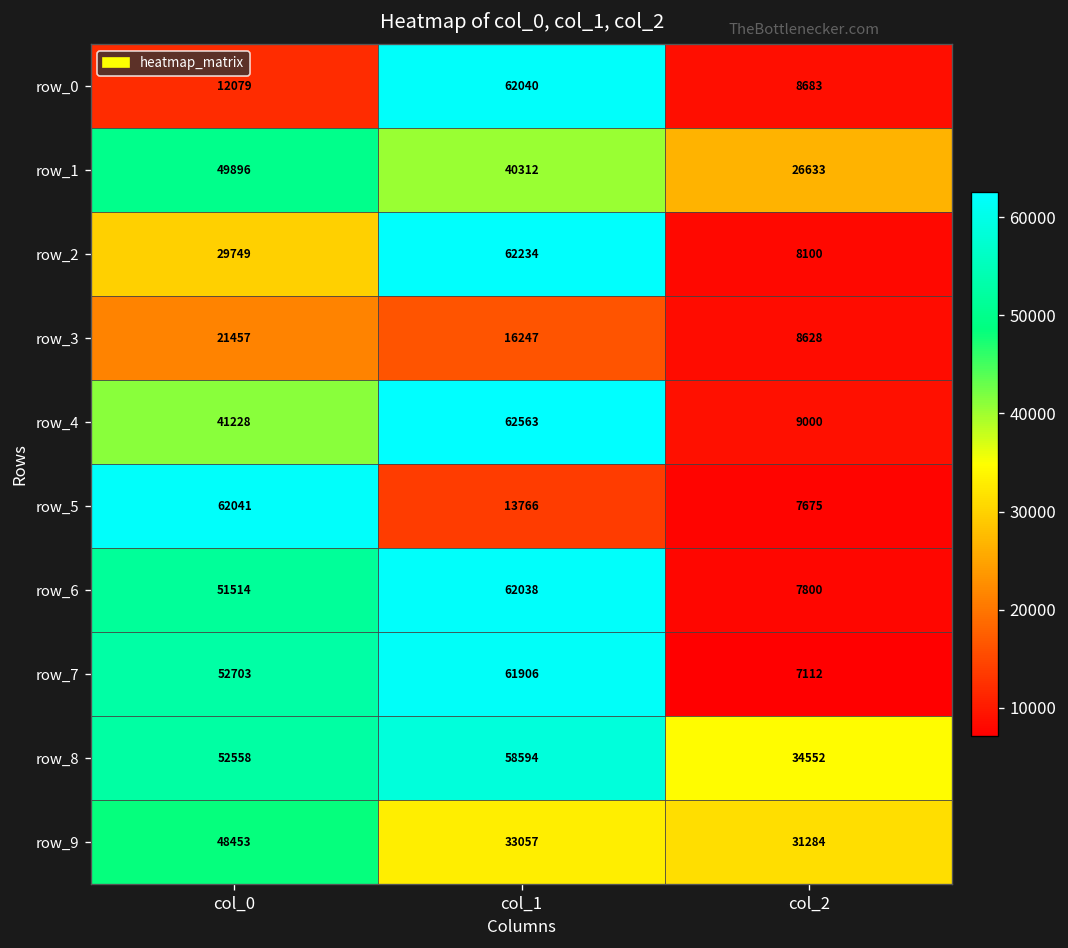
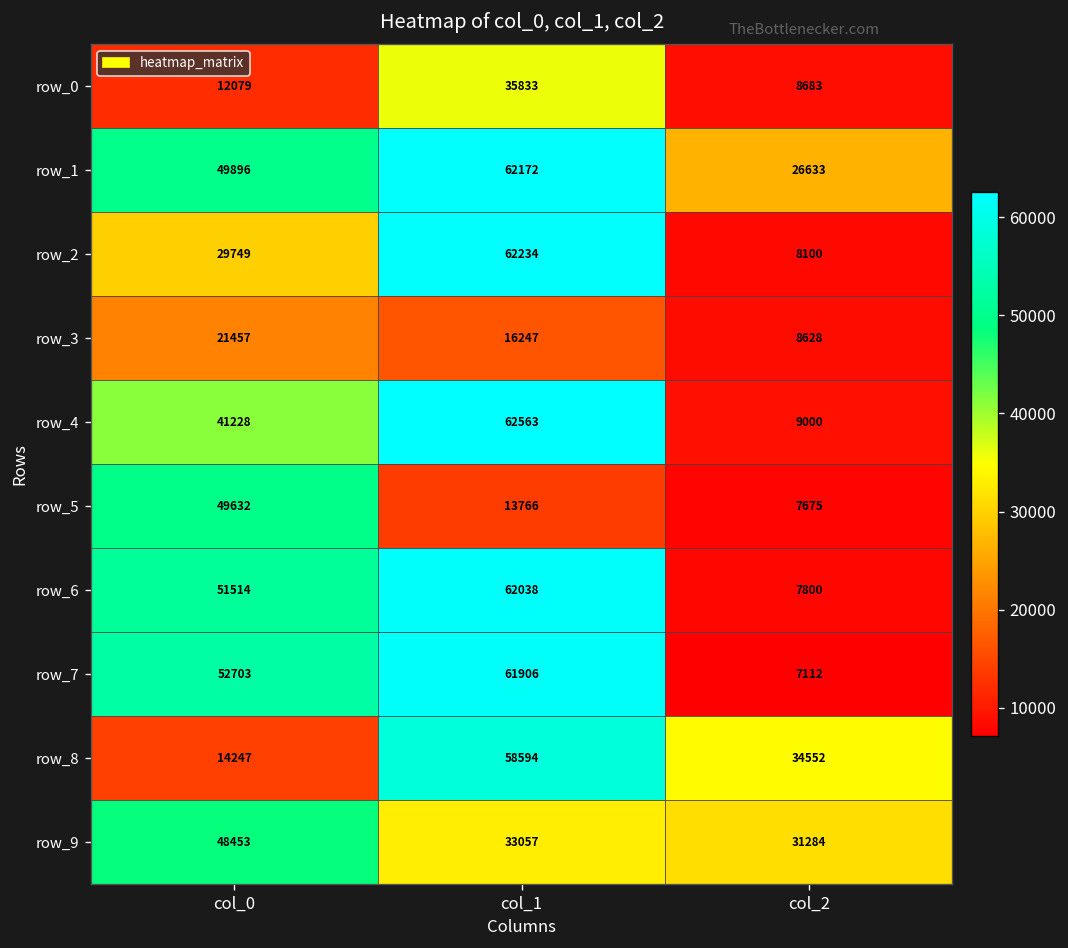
  {
    "row_0": {
      "col_0": 12079,
-     "col_1": 62040,
+     "col_1": 35833,
      "col_2": 8683
    },
    "row_1": {
      "col_0": 49896,
-     "col_1": 40312,
+     "col_1": 62172,
      "col_2": 26633
    },
    "row_2": {
      "col_0": 29749,
      "col_1": 62234,
      "col_2": 8100
    },
    "row_3": {
      "col_0": 21457,
      "col_1": 16247,
      "col_2": 8628
    },
    "row_4": {
      "col_0": 41228,
      "col_1": 62563,
      "col_2": 9000
    },
    "row_5": {
-     "col_0": 62041,
+     "col_0": 49632,
      "col_1": 13766,
      "col_2": 7675
    },
    "row_6": {
      "col_0": 51514,
      "col_1": 62038,
      "col_2": 7800
    },
    "row_7": {
      "col_0": 52703,
      "col_1": 61906,
      "col_2": 7112
    },
    "row_8": {
-     "col_0": 52558,
+     "col_0": 14247,
      "col_1": 58594,
      "col_2": 34552
    },
    "row_9": {
      "col_0": 48453,
      "col_1": 33057,
      "col_2": 31284
    }
  }
